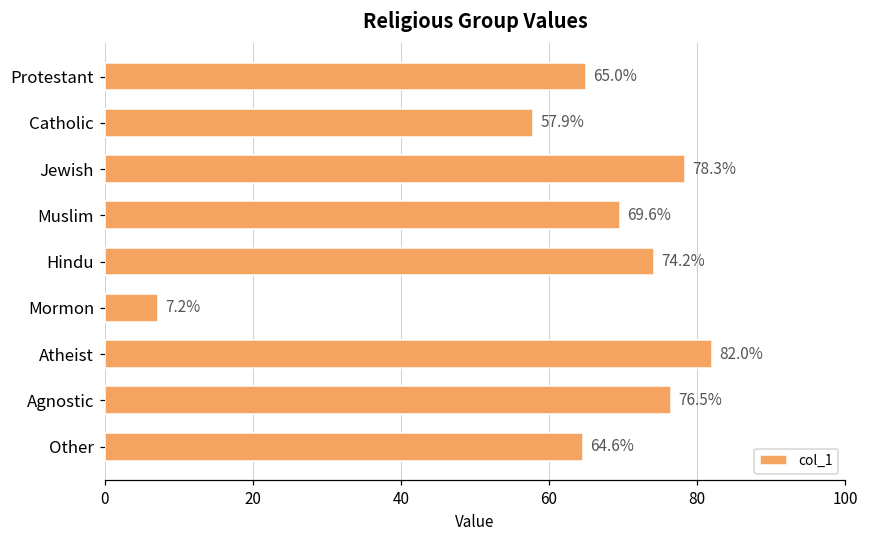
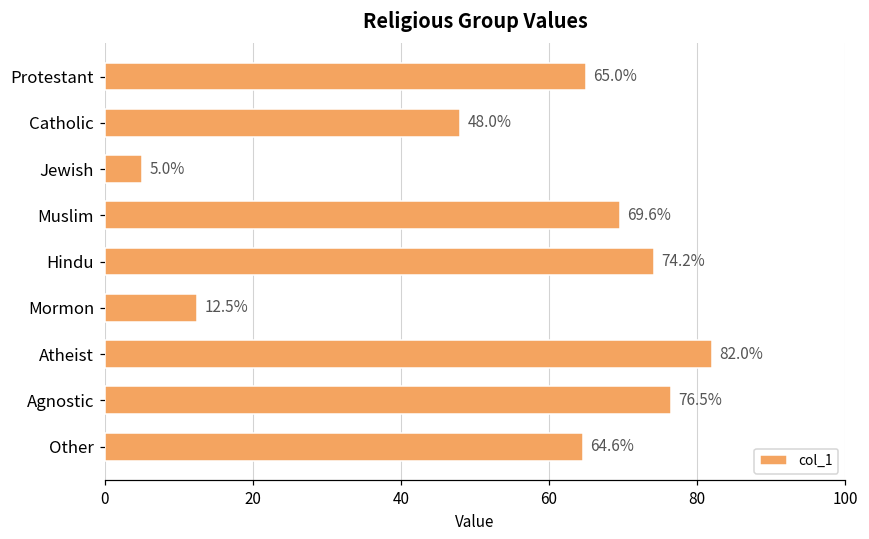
  {
    "Protestant": "65.0%",
-   "Catholic": "57.9%",
-   "Jewish": "78.3%",
+   "Catholic": "48.0%",
+   "Jewish": "5.0%",
    "Muslim": "69.6%",
    "Hindu": "74.2%",
-   "Mormon": "7.2%",
+   "Mormon": "12.5%",
    "Atheist": "82.0%",
    "Agnostic": "76.5%",
    "Other": "64.6%"
  }
